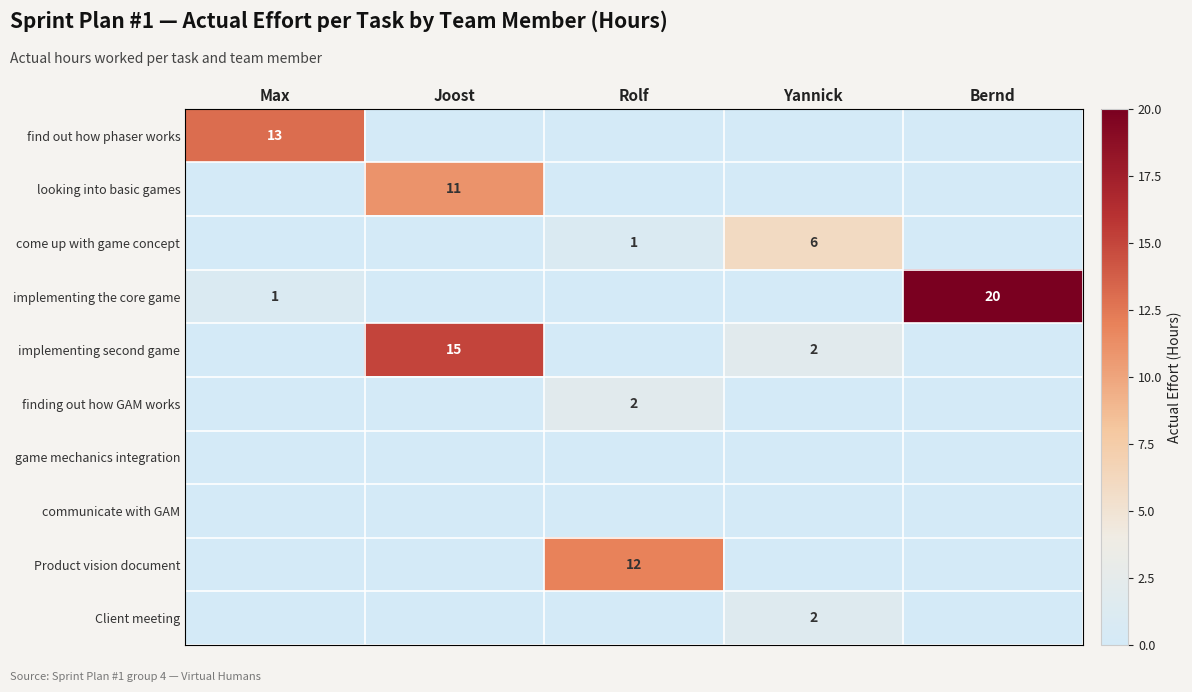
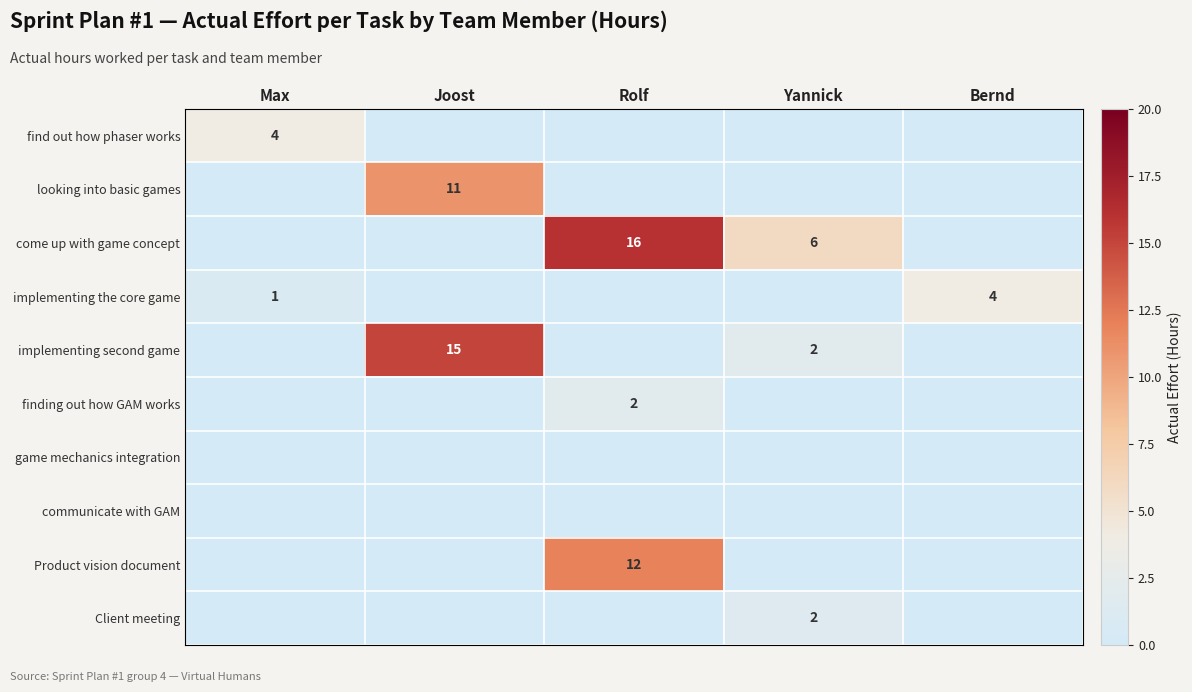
  {
    "find out how phaser works": {
-     "Max": 13
+     "Max": 4
    },
    "looking into basic games": {
      "Joost": 11
    },
    "come up with game concept": {
-     "Rolf": 1,
+     "Rolf": 16,
      "Yannick": 6
    },
    "implementing the core game": {
      "Max": 1,
-     "Bernd": 20
+     "Bernd": 4
    },
    "implementing second game": {
      "Joost": 15,
      "Yannick": 2
    },
    "finding out how GAM works": {
      "Rolf": 2
    },
    "Product vision document": {
      "Rolf": 12
    },
    "Client meeting": {
      "Yannick": 2
    }
  }
